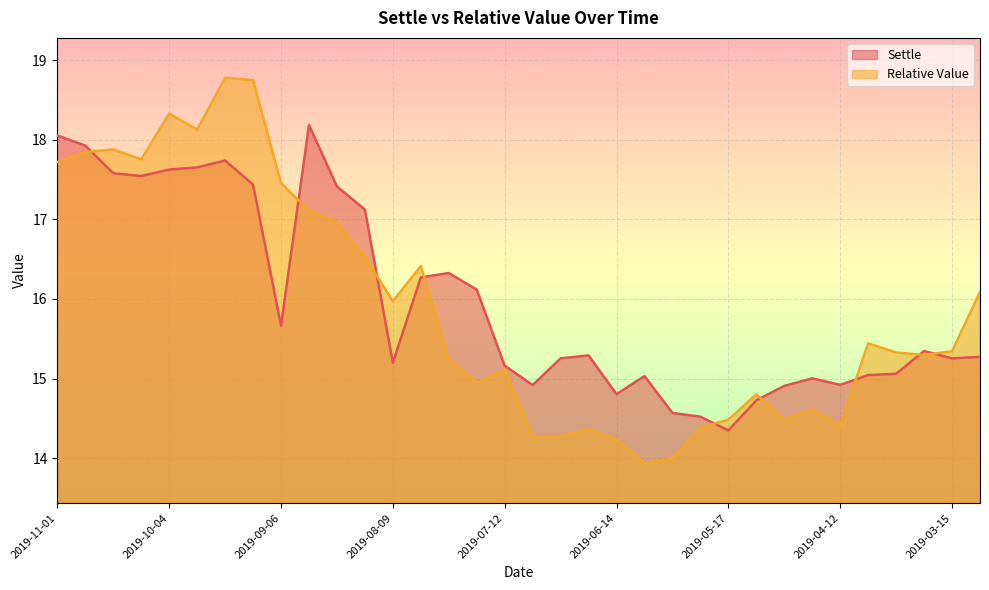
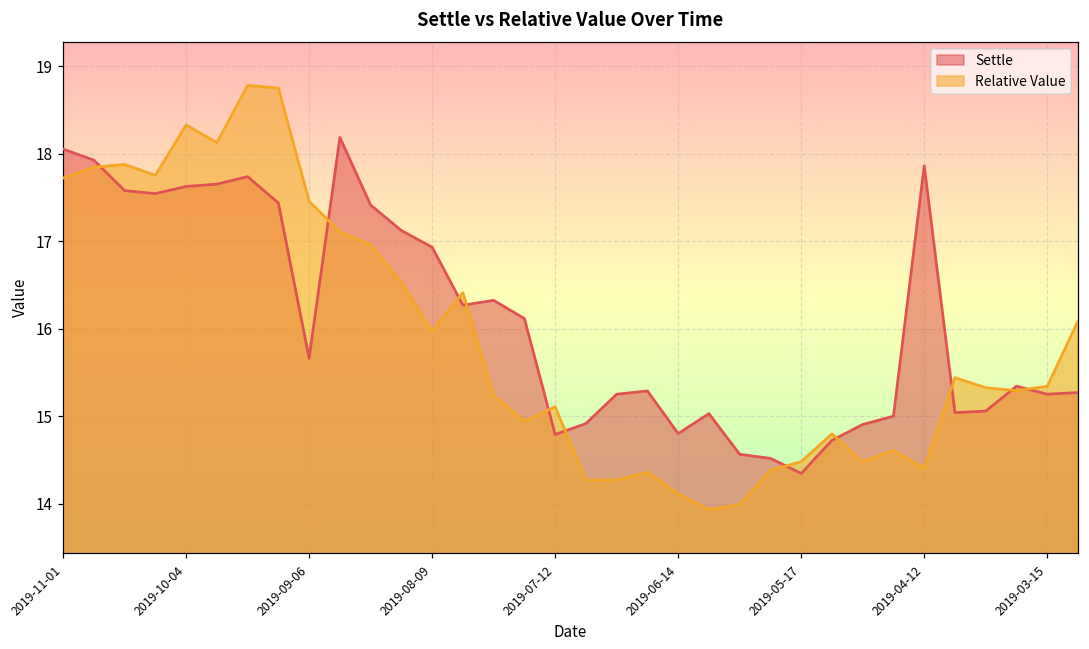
  {
    "Settle": {
      "2019-11-01": 18.1,
      "2019-10-04": 17.6,
      "2019-09-06": 15.7,
-     "2019-08-09": 15.2,
-     "2019-07-12": 15.2,
+     "2019-08-09": 16.9,
+     "2019-07-12": 14.8,
      "2019-06-14": 14.8,
      "2019-05-17": 14.3,
-     "2019-04-12": 14.9,
+     "2019-04-12": 17.9,
      "2019-03-15": 15.3
    },
    "Relative Value": {
      "2019-11-01": 17.7,
      "2019-10-04": 18.3,
      "2019-09-06": 17.5,
      "2019-08-09": 16.0,
      "2019-07-12": 15.1,
-     "2019-06-14": 14.2,
+     "2019-06-14": 14.1,
      "2019-05-17": 14.5,
      "2019-04-12": 14.4,
      "2019-03-15": 15.3
    }
  }
